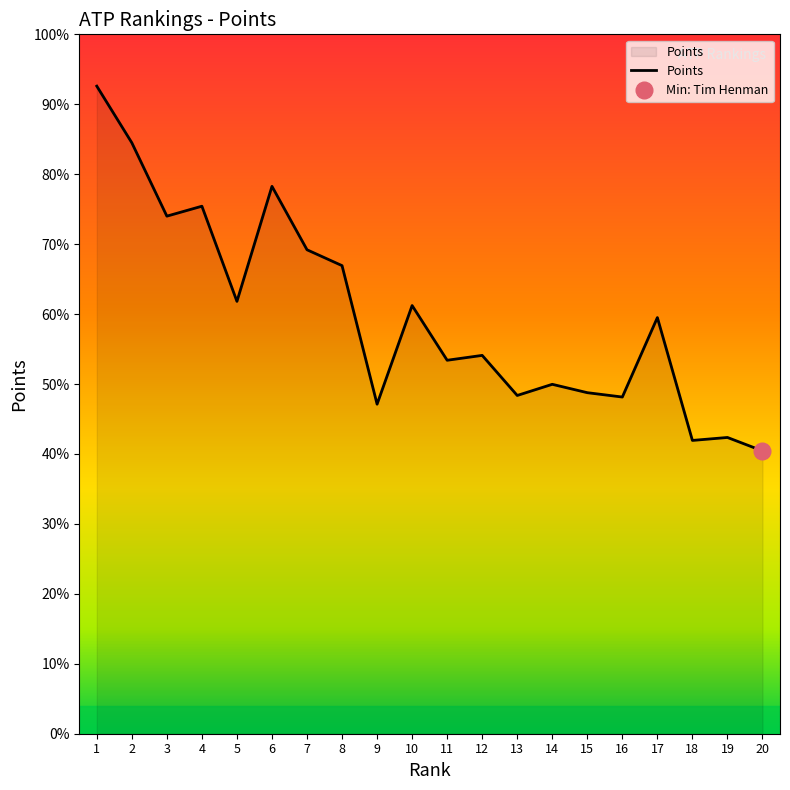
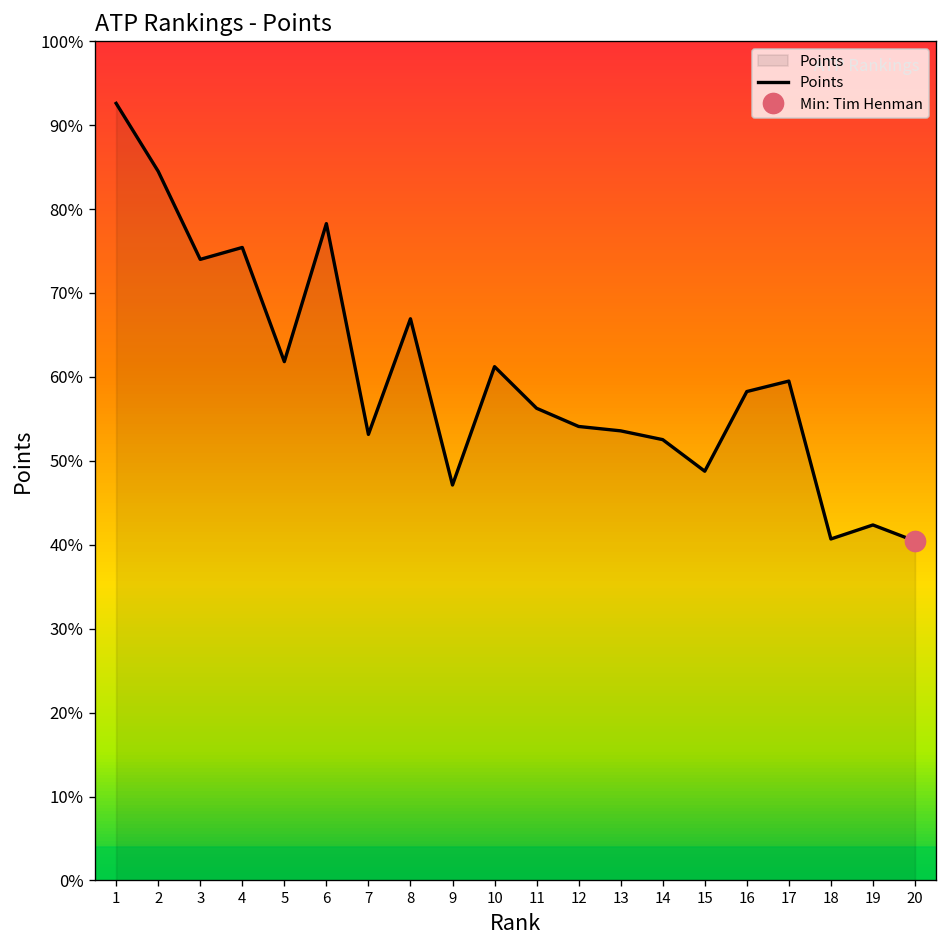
  {
    "Points": {
      "1": "93%",
      "2": "84%",
      "3": "74%",
      "4": "75%",
      "5": "62%",
      "6": "78%",
-     "7": "69%",
+     "7": "53%",
      "8": "67%",
      "9": "47%",
      "10": "61%",
-     "11": "53%",
+     "11": "56%",
      "12": "54%",
-     "13": "48%",
-     "14": "50%",
+     "13": "54%",
+     "14": "53%",
      "15": "49%",
-     "16": "48%",
+     "16": "58%",
      "17": "60%",
-     "18": "42%",
+     "18": "41%",
      "19": "42%"
    }
  }
